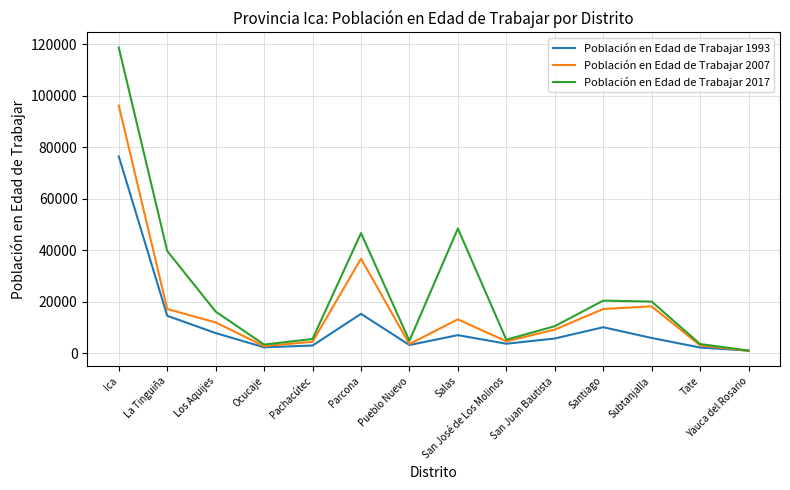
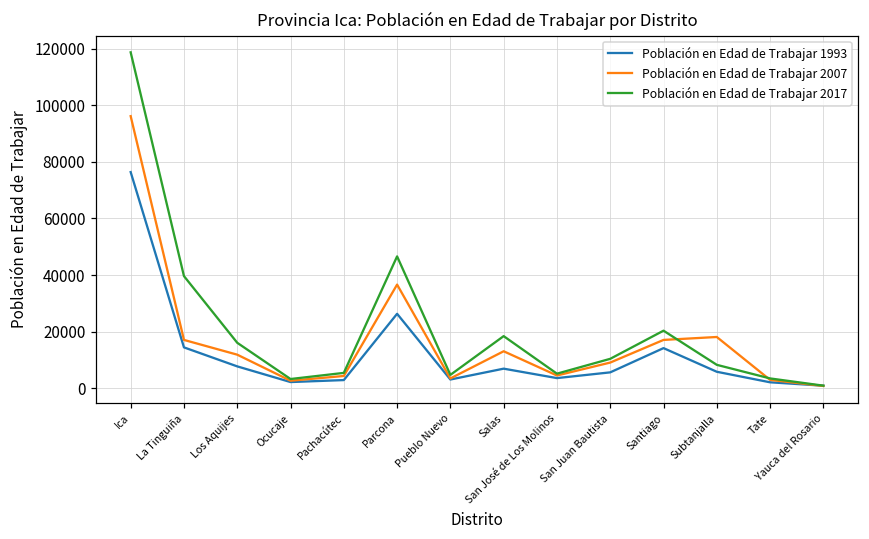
  {
    "Población en Edad de Trabajar 1993": {
      "Ica": 76000,
      "La Tinguiña": 14000,
      "Los Aquijes": 8000,
      "Pachacútec": 3000,
-     "Parcona": 15000,
+     "Parcona": 26000,
      "Salas": 7000,
      "San Juan Bautista": 6000,
-     "Santiago": 10000,
+     "Santiago": 14000,
      "Subtanjalla": 6000
    },
    "Población en Edad de Trabajar 2007": {
      "Ica": 96000,
      "La Tinguiña": 17000,
      "Los Aquijes": 12000,
      "Pachacútec": 4000,
      "Parcona": 37000,
      "Salas": 13000,
      "San Juan Bautista": 9000,
      "Santiago": 17000,
      "Subtanjalla": 18000
    },
    "Población en Edad de Trabajar 2017": {
      "Ica": 119000,
      "La Tinguiña": 40000,
      "Los Aquijes": 16000,
      "Pachacútec": 5000,
      "Parcona": 47000,
      "Pueblo Nuevo": 5000,
-     "Salas": 48000,
+     "Salas": 18000,
      "San Juan Bautista": 10000,
      "Santiago": 20000,
-     "Subtanjalla": 20000
+     "Subtanjalla": 8000
    }
  }
